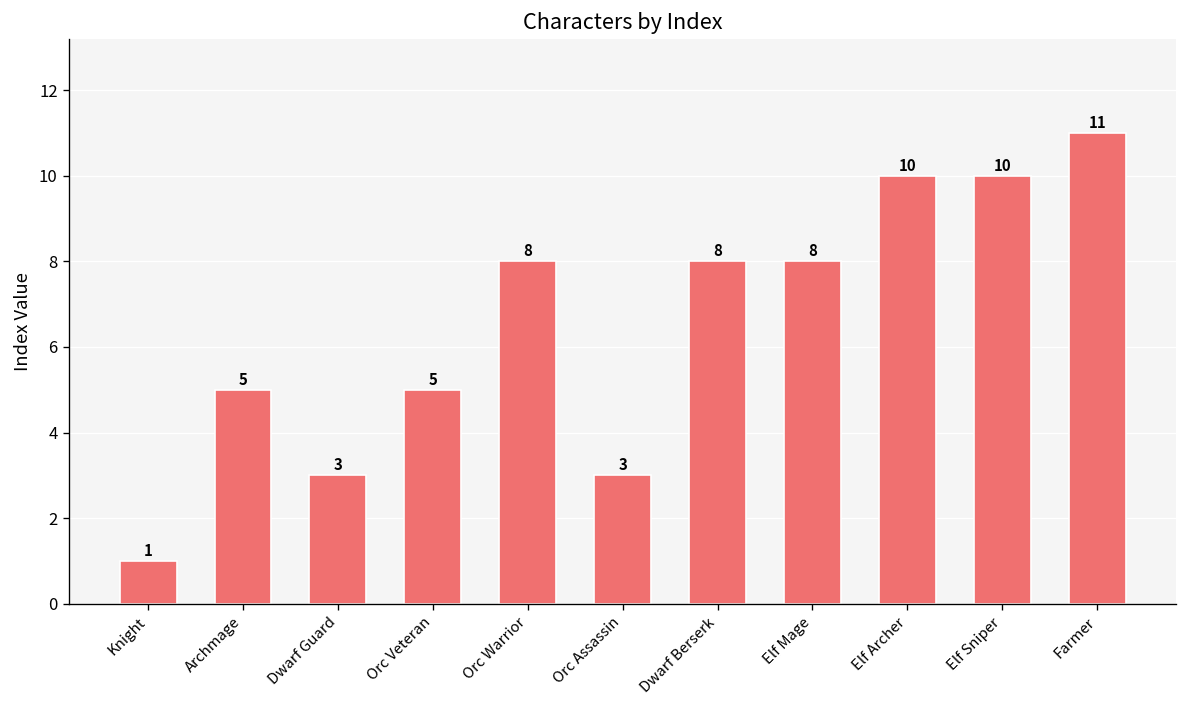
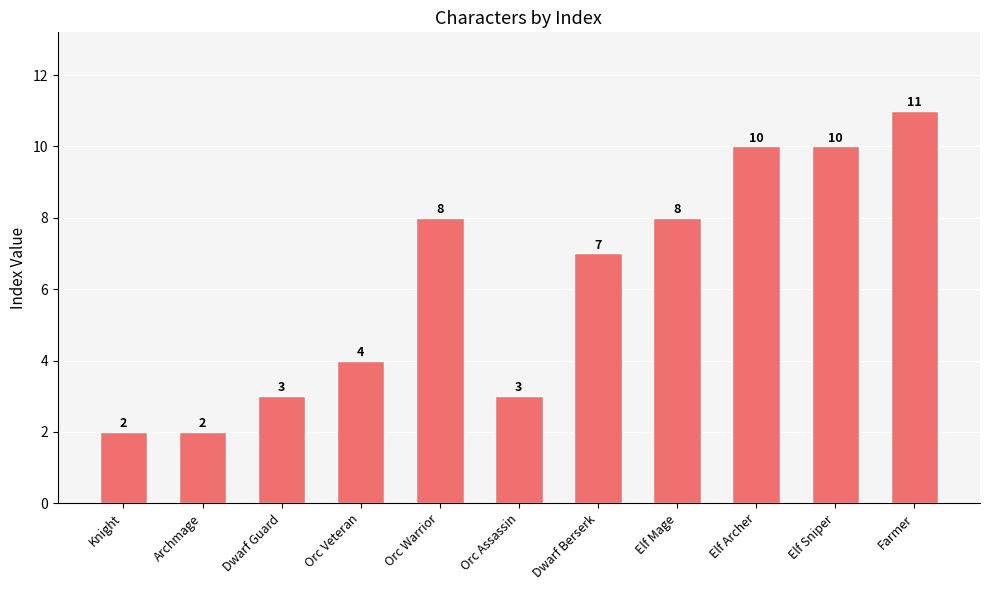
  {
-   "Knight": 1,
-   "Archmage": 5,
+   "Knight": 2,
+   "Archmage": 2,
    "Dwarf Guard": 3,
-   "Orc Veteran": 5,
+   "Orc Veteran": 4,
    "Orc Warrior": 8,
    "Orc Assassin": 3,
-   "Dwarf Berserk": 8,
+   "Dwarf Berserk": 7,
    "Elf Mage": 8,
    "Elf Archer": 10,
    "Elf Sniper": 10,
    "Farmer": 11
  }
